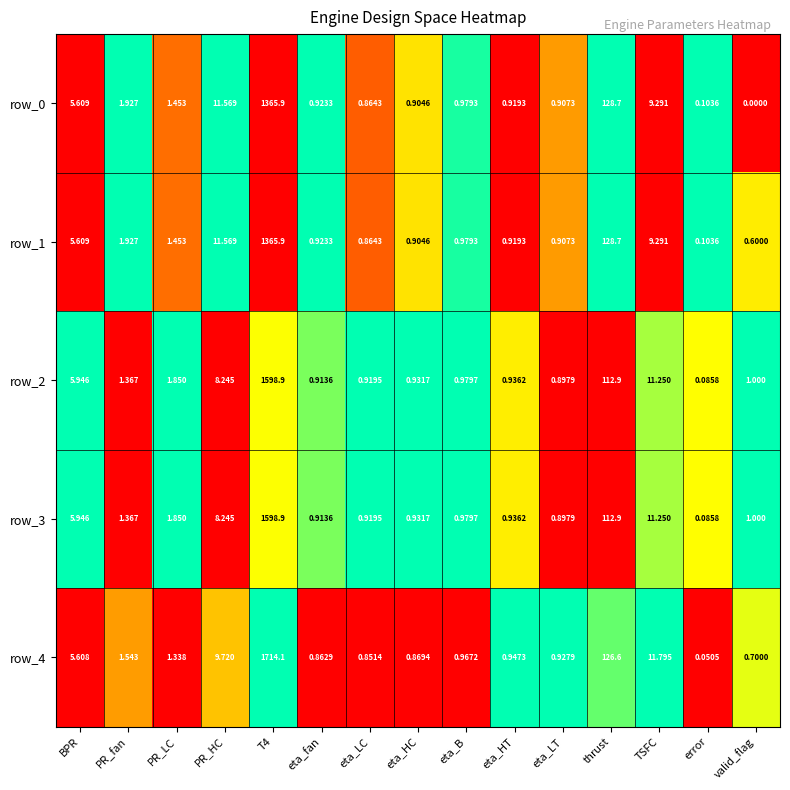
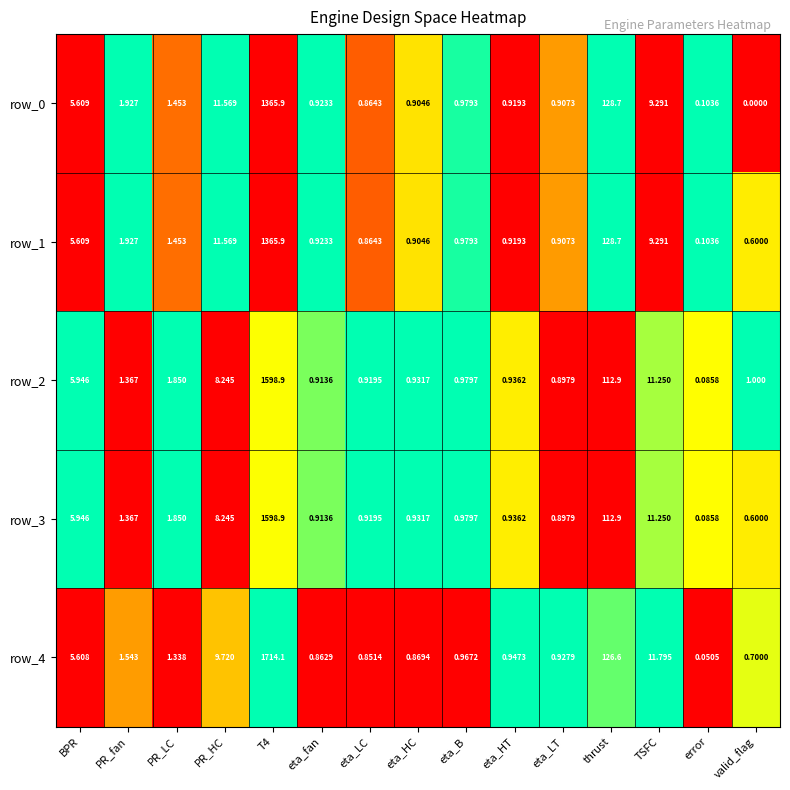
  {
    "row_0": {
      "BPR": 5.609,
      "PR_fan": 1.927,
      "PR_LC": 1.453,
      "PR_HC": 11.569,
      "T4": 1365.9,
      "eta_fan": 0.9233,
      "eta_LC": 0.8643,
      "eta_HC": 0.9046,
      "eta_B": 0.9793,
      "eta_HT": 0.9193,
      "eta_LT": 0.9073,
      "thrust": 128.7,
      "TSFC": 9.291,
      "error": 0.1036,
      "valid_flag": 0.0000
    },
    "row_1": {
      "BPR": 5.609,
      "PR_fan": 1.927,
      "PR_LC": 1.453,
      "PR_HC": 11.569,
      "T4": 1365.9,
      "eta_fan": 0.9233,
      "eta_LC": 0.8643,
      "eta_HC": 0.9046,
      "eta_B": 0.9793,
      "eta_HT": 0.9193,
      "eta_LT": 0.9073,
      "thrust": 128.7,
      "TSFC": 9.291,
      "error": 0.1036,
      "valid_flag": 0.6000
    },
    "row_2": {
      "BPR": 5.946,
      "PR_fan": 1.367,
      "PR_LC": 1.850,
      "PR_HC": 8.245,
      "T4": 1598.9,
      "eta_fan": 0.9136,
      "eta_LC": 0.9195,
      "eta_HC": 0.9317,
      "eta_B": 0.9797,
      "eta_HT": 0.9362,
      "eta_LT": 0.8979,
      "thrust": 112.9,
      "TSFC": 11.250,
      "error": 0.0858,
      "valid_flag": 1.000
    },
    "row_3": {
      "BPR": 5.946,
      "PR_fan": 1.367,
      "PR_LC": 1.850,
      "PR_HC": 8.245,
      "T4": 1598.9,
      "eta_fan": 0.9136,
      "eta_LC": 0.9195,
      "eta_HC": 0.9317,
      "eta_B": 0.9797,
      "eta_HT": 0.9362,
      "eta_LT": 0.8979,
      "thrust": 112.9,
      "TSFC": 11.250,
      "error": 0.0858,
-     "valid_flag": 1.000
+     "valid_flag": 0.6000
    },
    "row_4": {
      "BPR": 5.608,
      "PR_fan": 1.543,
      "PR_LC": 1.338,
      "PR_HC": 9.720,
      "T4": 1714.1,
      "eta_fan": 0.8629,
      "eta_LC": 0.8514,
      "eta_HC": 0.8694,
      "eta_B": 0.9672,
      "eta_HT": 0.9473,
      "eta_LT": 0.9279,
      "thrust": 126.6,
      "TSFC": 11.795,
      "error": 0.0505,
      "valid_flag": 0.7000
    }
  }
